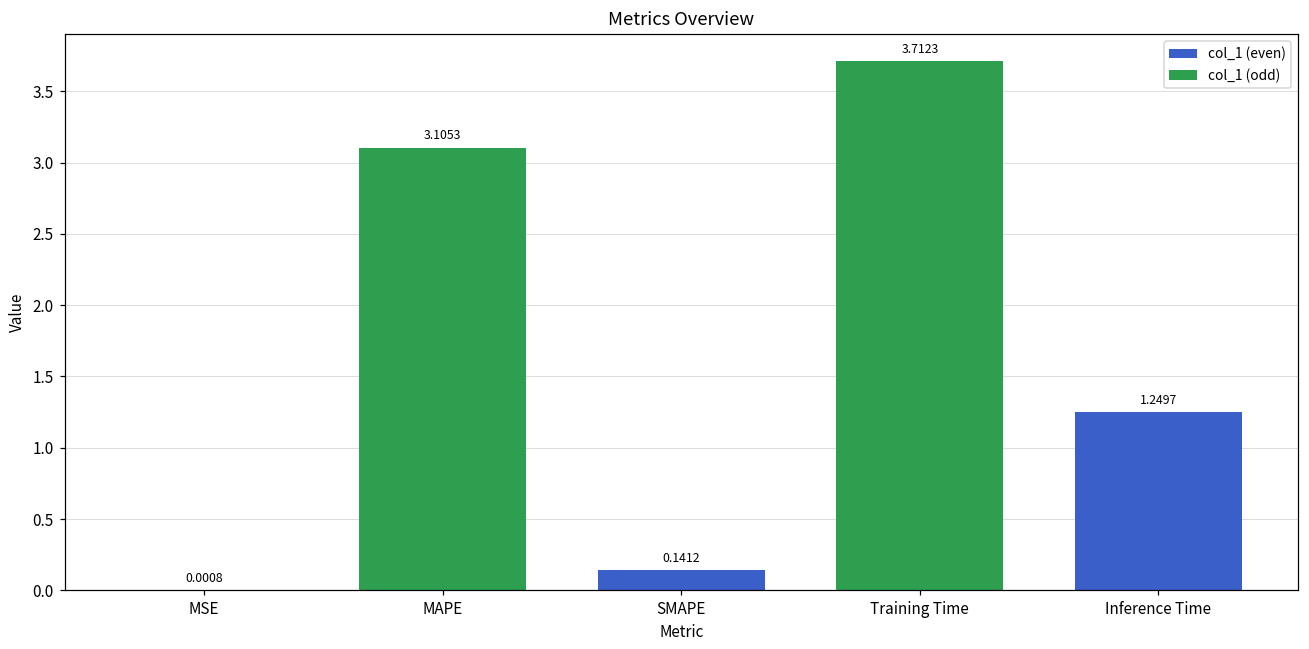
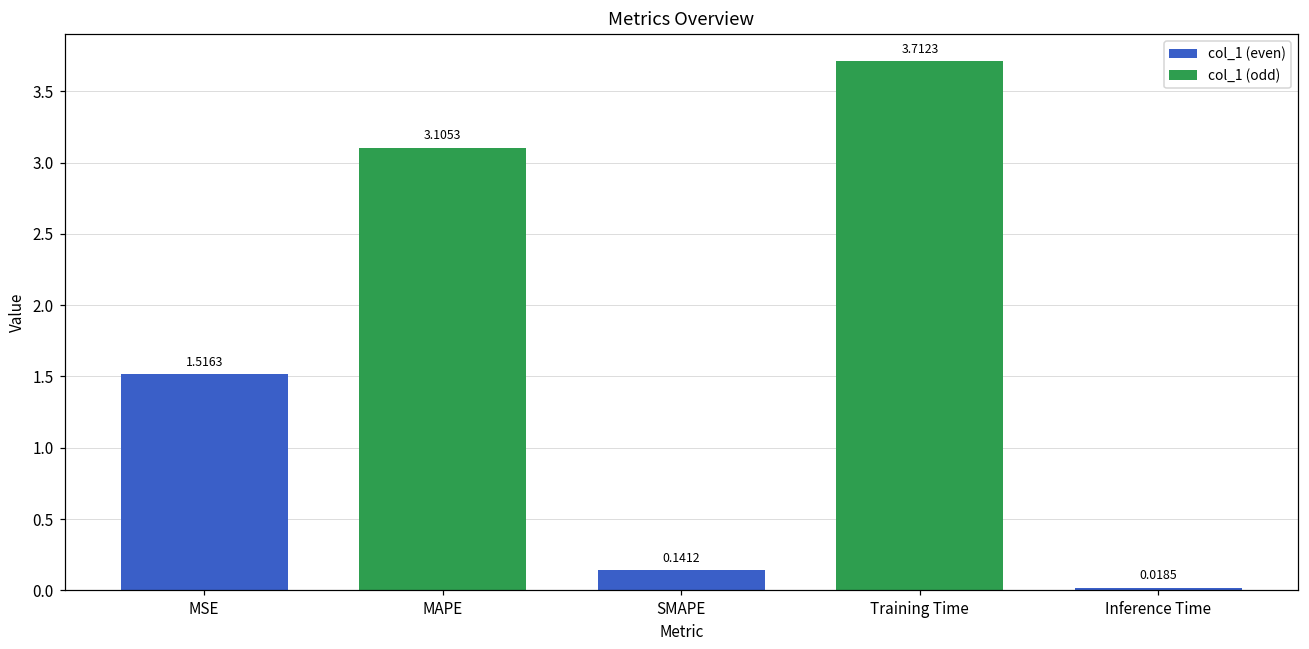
  {
-   "MSE": 0.0008,
+   "MSE": 1.5163,
    "MAPE": 3.1053,
    "SMAPE": 0.1412,
    "Training Time": 3.7123,
-   "Inference Time": 1.2497
+   "Inference Time": 0.0185
  }
